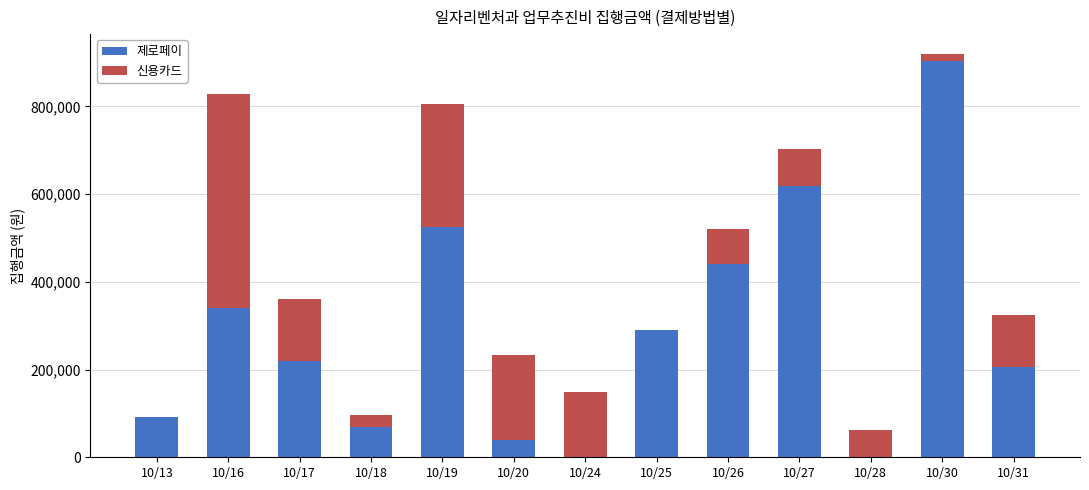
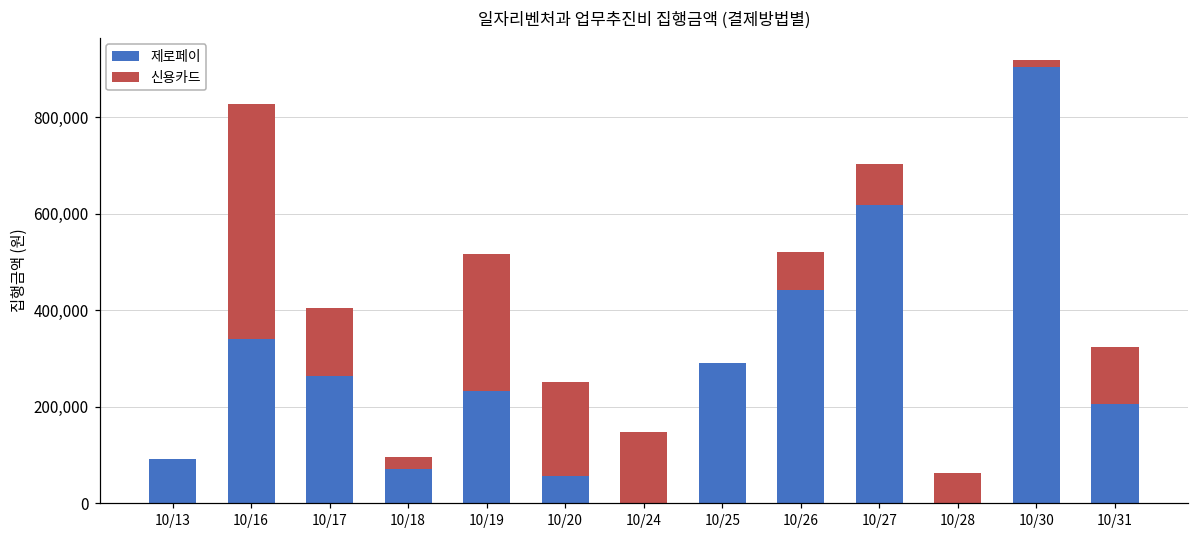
  {
    "제로페이": {
      "10/13": "90,000",
      "10/16": "340,000",
-     "10/17": "220,000",
+     "10/17": "260,000",
      "10/18": "70,000",
-     "10/19": "520,000",
-     "10/20": "40,000",
+     "10/19": "230,000",
+     "10/20": "60,000",
      "10/24": "0",
      "10/25": "290,000",
      "10/26": "440,000",
      "10/27": "620,000",
      "10/28": "0",
      "10/30": "900,000",
      "10/31": "210,000"
    },
    "신용카드": {
      "10/13": "0",
      "10/16": "490,000",
      "10/17": "140,000",
      "10/18": "30,000",
      "10/19": "280,000",
      "10/20": "190,000",
      "10/24": "150,000",
      "10/25": "0",
      "10/26": "80,000",
      "10/27": "80,000",
      "10/28": "60,000",
      "10/30": "20,000",
      "10/31": "120,000"
    }
  }
